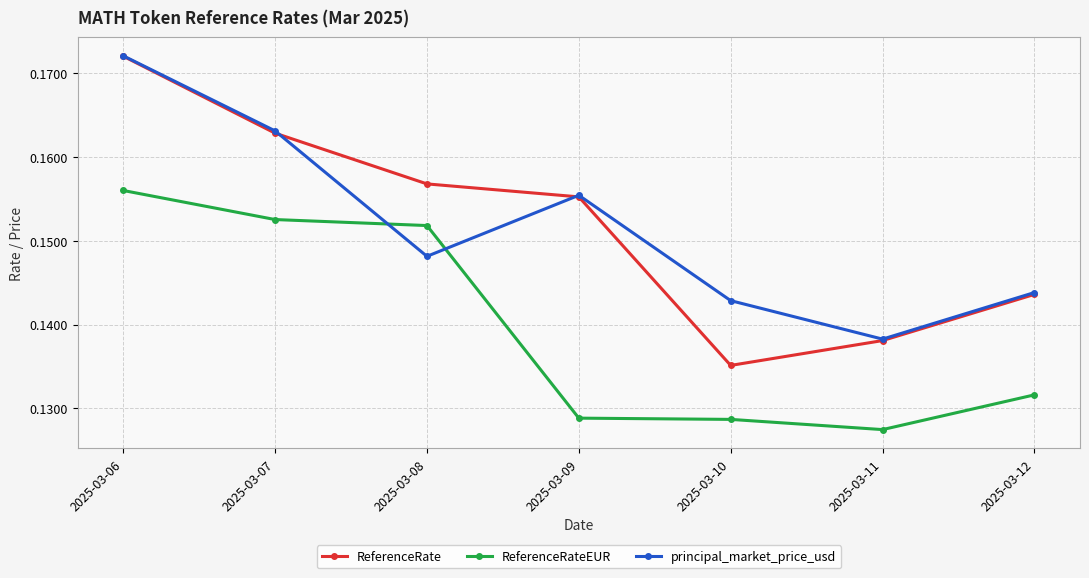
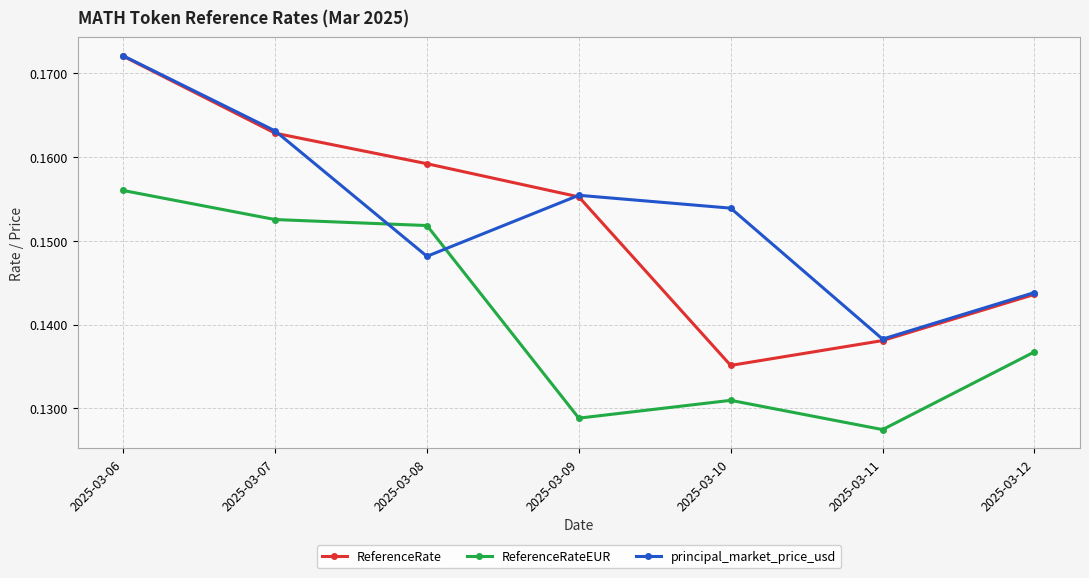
  {
    "ReferenceRate": {
-     "2025-03-08": 0.157,
+     "2025-03-08": 0.159,
      "2025-03-10": 0.135
    },
    "ReferenceRateEUR": {
      "2025-03-06": 0.156,
      "2025-03-07": 0.153,
      "2025-03-08": 0.152,
      "2025-03-09": 0.129,
-     "2025-03-10": 0.129,
+     "2025-03-10": 0.131,
      "2025-03-11": 0.127,
-     "2025-03-12": 0.132
+     "2025-03-12": 0.137
    },
    "principal_market_price_usd": {
      "2025-03-08": 0.148,
-     "2025-03-10": 0.143
+     "2025-03-10": 0.154
    }
  }
